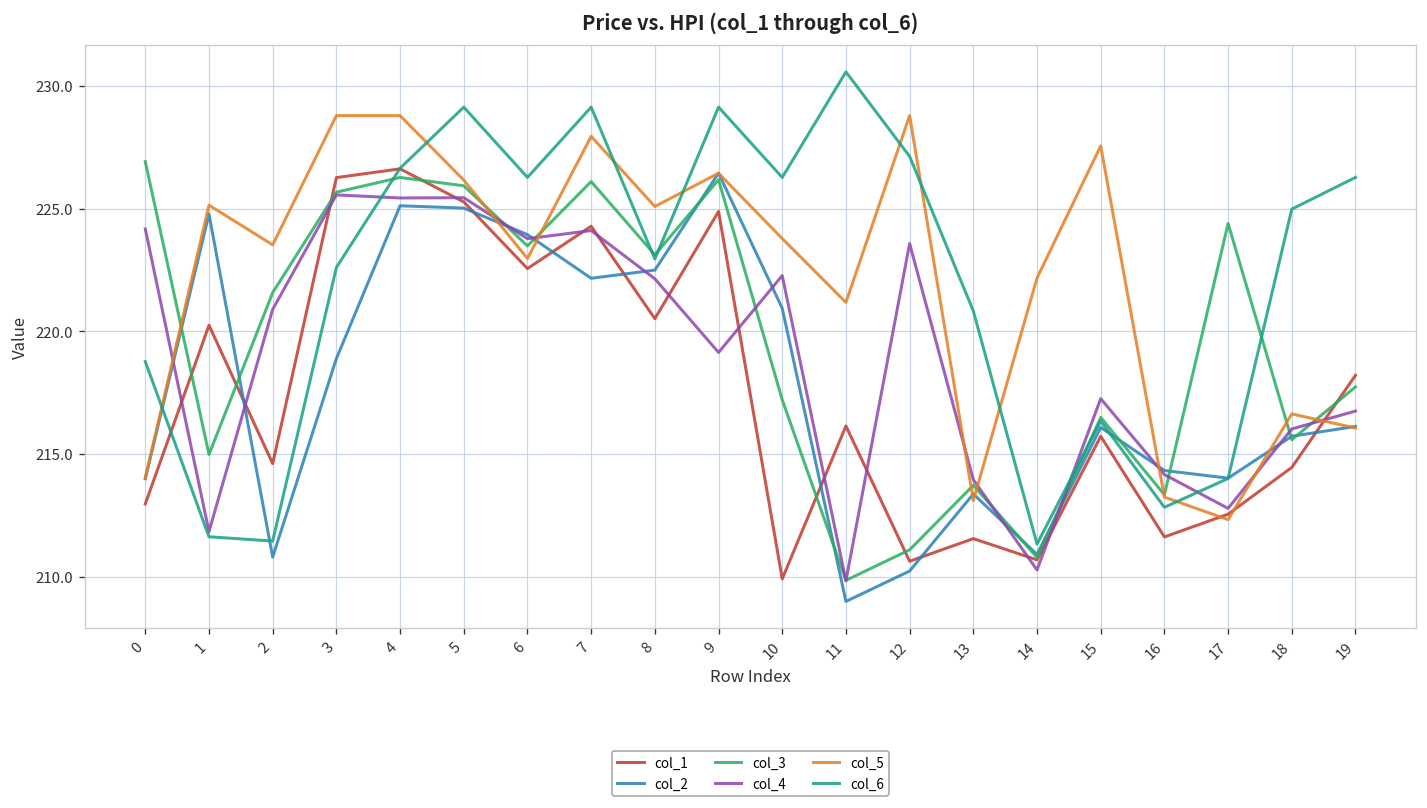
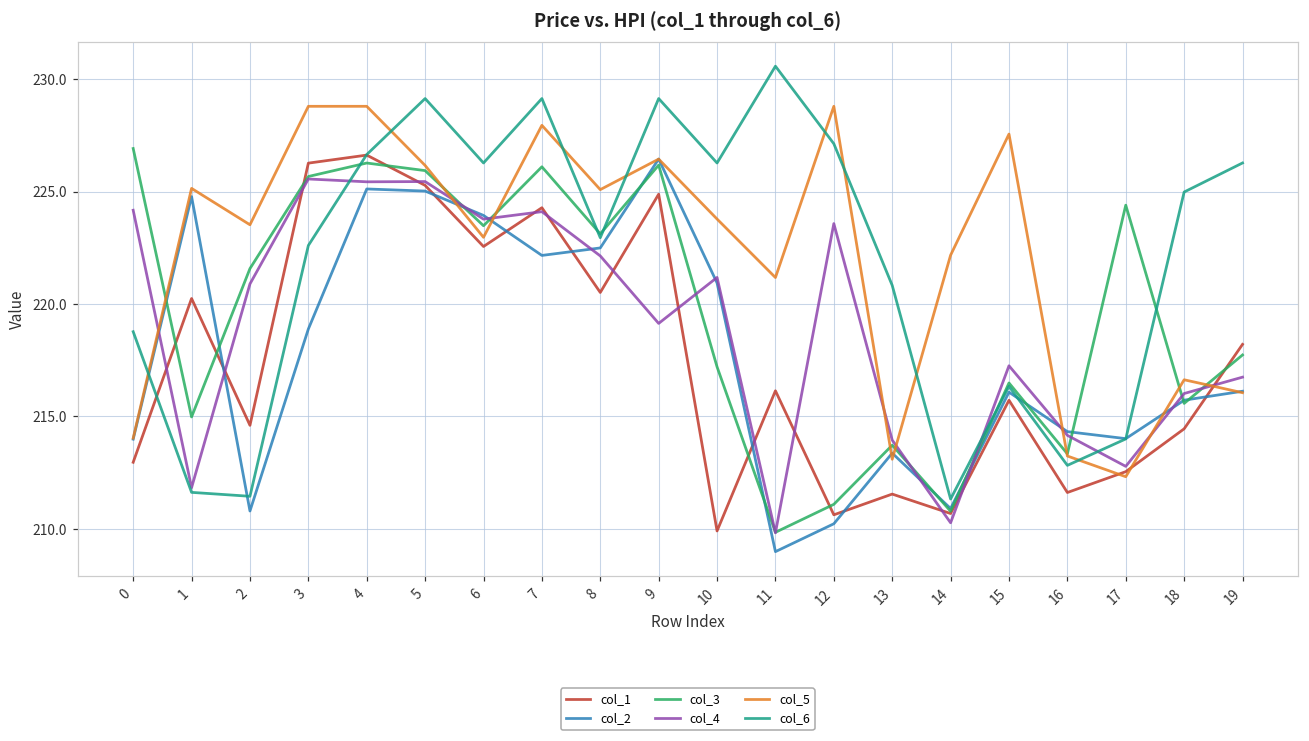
  {
    "col_1": {
      "0": 213.0,
      "1": 220.2,
      "2": 214.6,
      "3": 226.3,
      "5": 225.3,
      "6": 222.6,
      "7": 224.3,
      "8": 220.5,
      "9": 224.9,
      "10": 209.9,
      "11": 216.1,
      "12": 210.6,
      "13": 211.6,
      "15": 215.7,
      "16": 211.6,
      "17": 212.5,
      "18": 214.5,
      "19": 218.2
    },
    "col_2": {
      "1": 224.8,
      "2": 210.8,
      "3": 218.9,
      "4": 225.1,
      "5": 225.0,
      "6": 223.9,
      "7": 222.2,
      "8": 222.5,
      "10": 220.9,
      "11": 209.0,
      "12": 210.2,
      "13": 213.4,
      "15": 216.1,
      "16": 214.3,
      "18": 215.7
    },
    "col_4": {
      "0": 224.2,
      "1": 211.8,
      "2": 220.9,
      "4": 225.4,
      "5": 225.4,
      "6": 223.8,
      "7": 224.1,
      "8": 222.1,
      "9": 219.1,
-     "10": 222.3,
+     "10": 221.2,
      "12": 223.6,
      "13": 214.0,
      "14": 210.3,
      "15": 217.3,
      "16": 214.2,
      "17": 212.8,
      "18": 216.0,
      "19": 216.7
    },
    "col_5": {
      "1": 225.1,
      "2": 223.5,
      "3": 228.8,
      "4": 228.8,
      "5": 226.2,
      "6": 223.0,
      "7": 227.9,
      "8": 225.1,
      "10": 223.8,
      "11": 221.2,
      "12": 228.8,
      "13": 213.1,
      "14": 222.2,
      "15": 227.6,
      "17": 212.3,
      "18": 216.6
    }
  }
